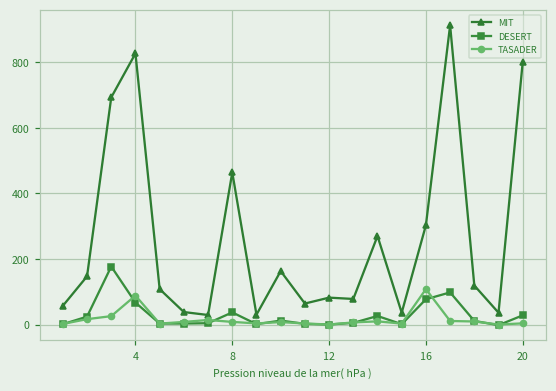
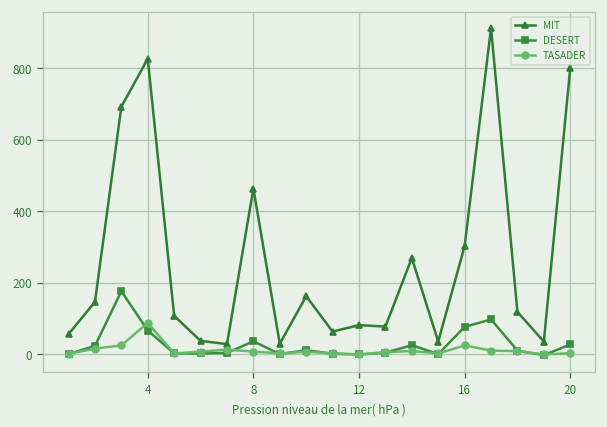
  {
    "TASADER": {
      "4": 90,
      "8": 10,
-     "16": 110,
+     "16": 30,
      "20": 0
    }
  }
